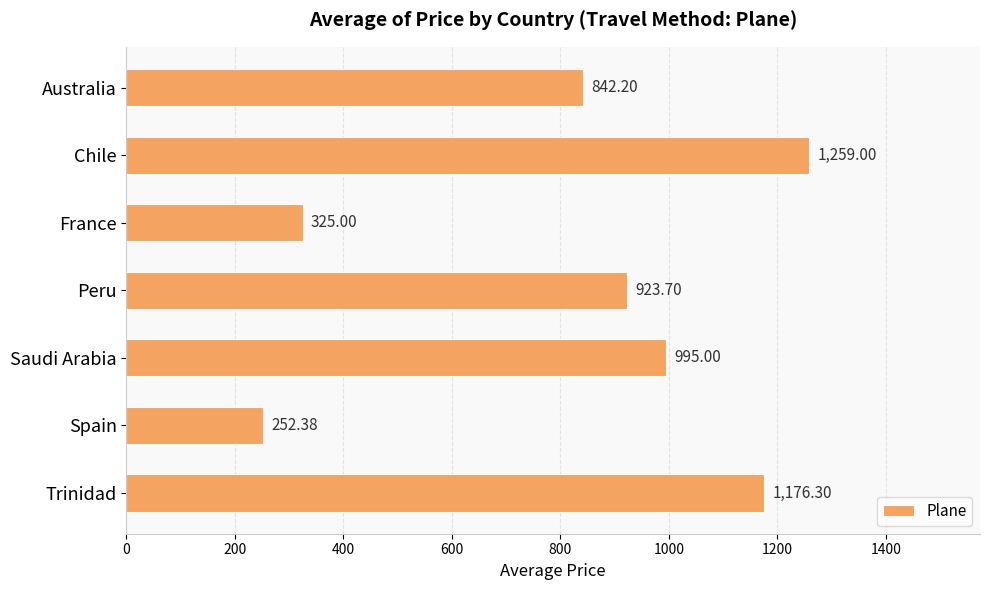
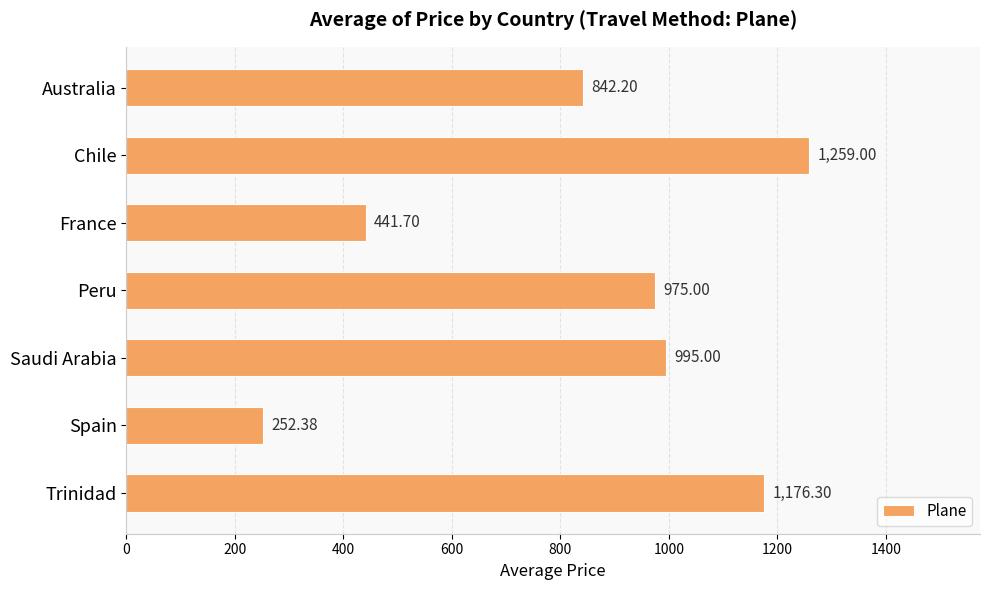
  {
    "Australia": "842.20",
    "Chile": "1,259.00",
-   "France": "325.00",
-   "Peru": "923.70",
+   "France": "441.70",
+   "Peru": "975.00",
    "Saudi Arabia": "995.00",
    "Spain": "252.38",
    "Trinidad": "1,176.30"
  }
